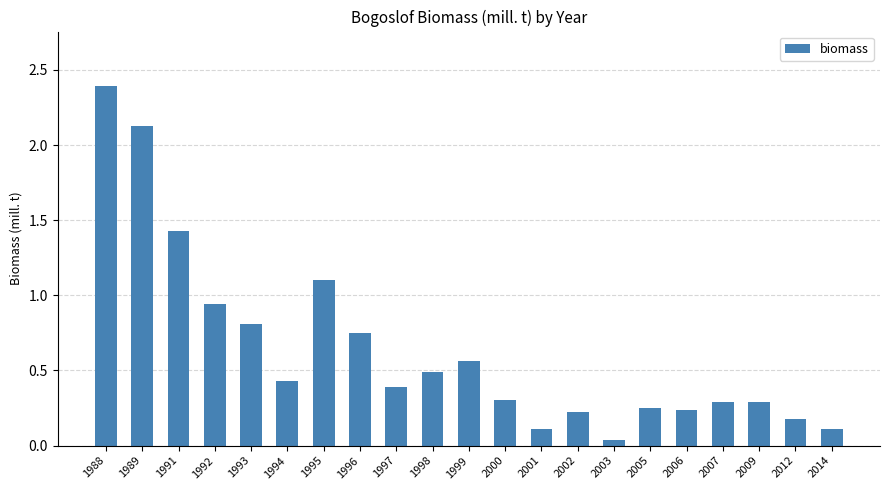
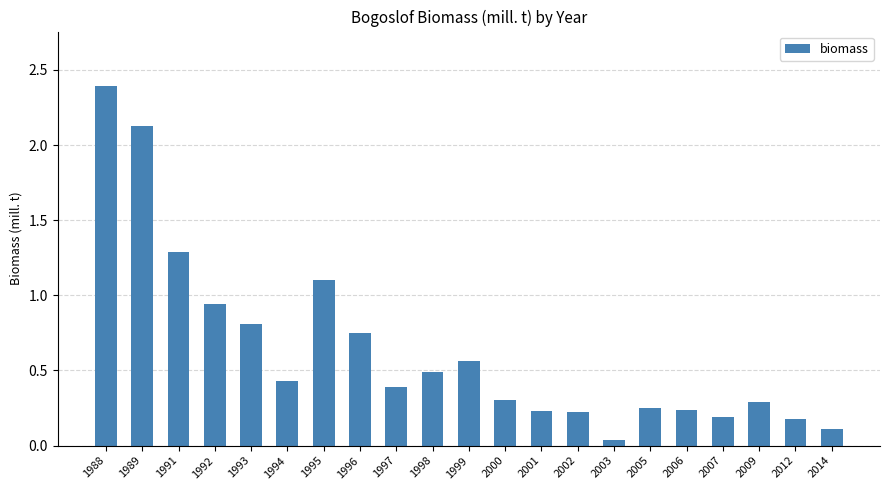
  {
    "1988": 2.40,
    "1989": 2.13,
-   "1991": 1.43,
+   "1991": 1.29,
    "1992": 0.94,
    "1993": 0.81,
    "1994": 0.43,
    "1995": 1.10,
    "1996": 0.75,
    "1997": 0.39,
    "1998": 0.49,
    "1999": 0.56,
    "2000": 0.30,
-   "2001": 0.11,
+   "2001": 0.23,
    "2002": 0.23,
    "2003": 0.04,
    "2005": 0.25,
    "2006": 0.24,
-   "2007": 0.29,
+   "2007": 0.19,
    "2009": 0.29,
    "2012": 0.18,
    "2014": 0.11
  }
